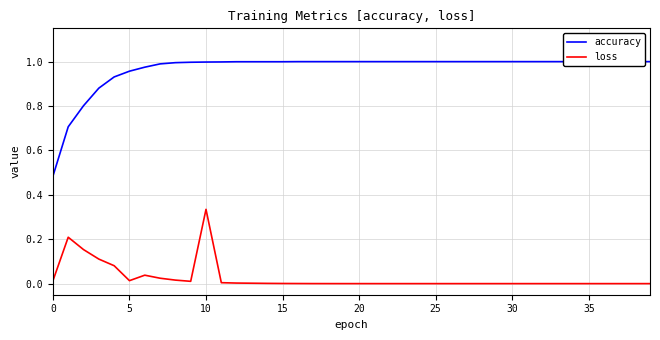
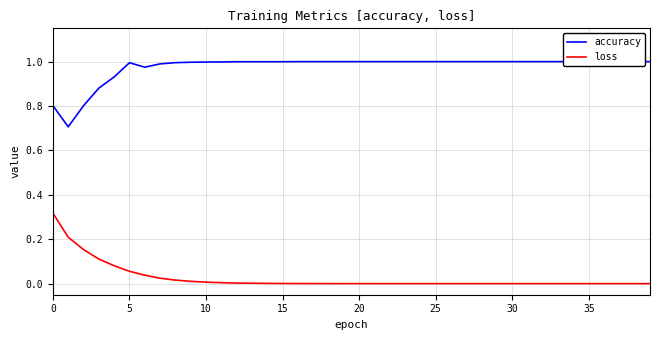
  {
    "accuracy": {
-     "0": 0.48,
-     "5": 0.96,
+     "0": 0.80,
+     "5": 1.00,
      "10": 1.00,
      "15": 1.00,
      "20": 1.00,
      "25": 1.00,
      "30": 1.00
    },
    "loss": {
-     "0": 0.01,
-     "5": 0.01,
-     "10": 0.33,
+     "0": 0.32,
+     "5": 0.06,
+     "10": 0.01,
      "15": 0.00,
      "20": 0.00,
      "25": 0.00,
      "30": 0.00,
      "35": 0.00
    }
  }
